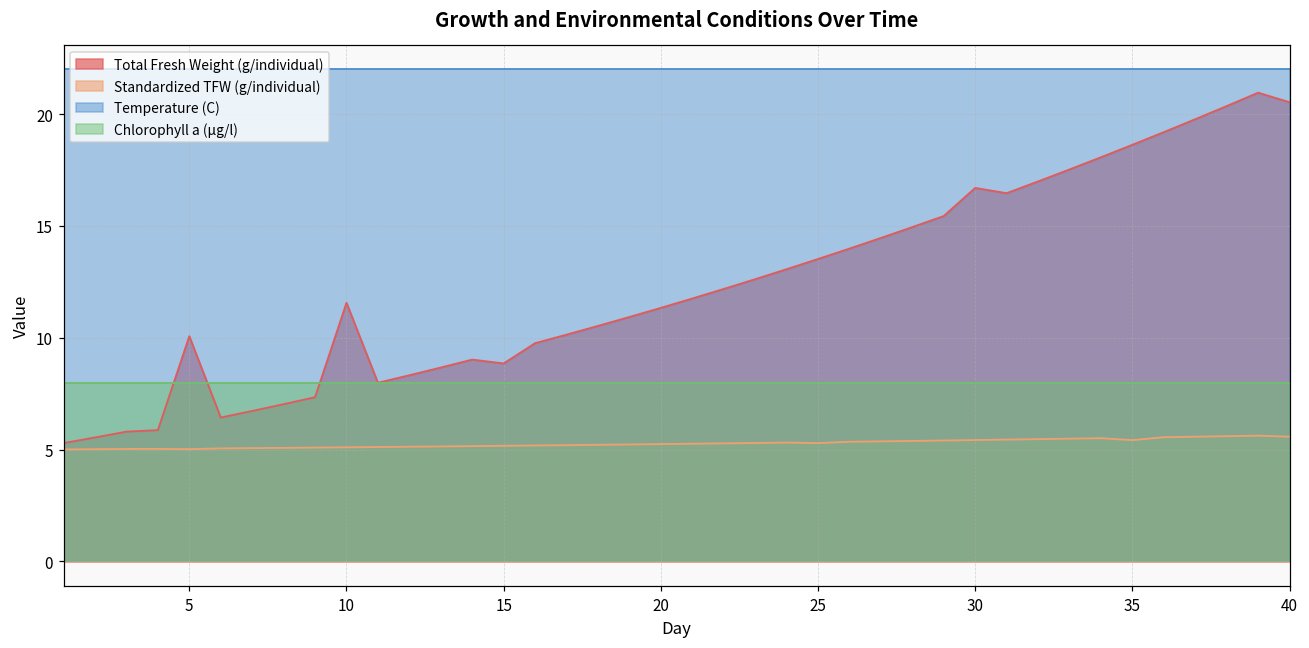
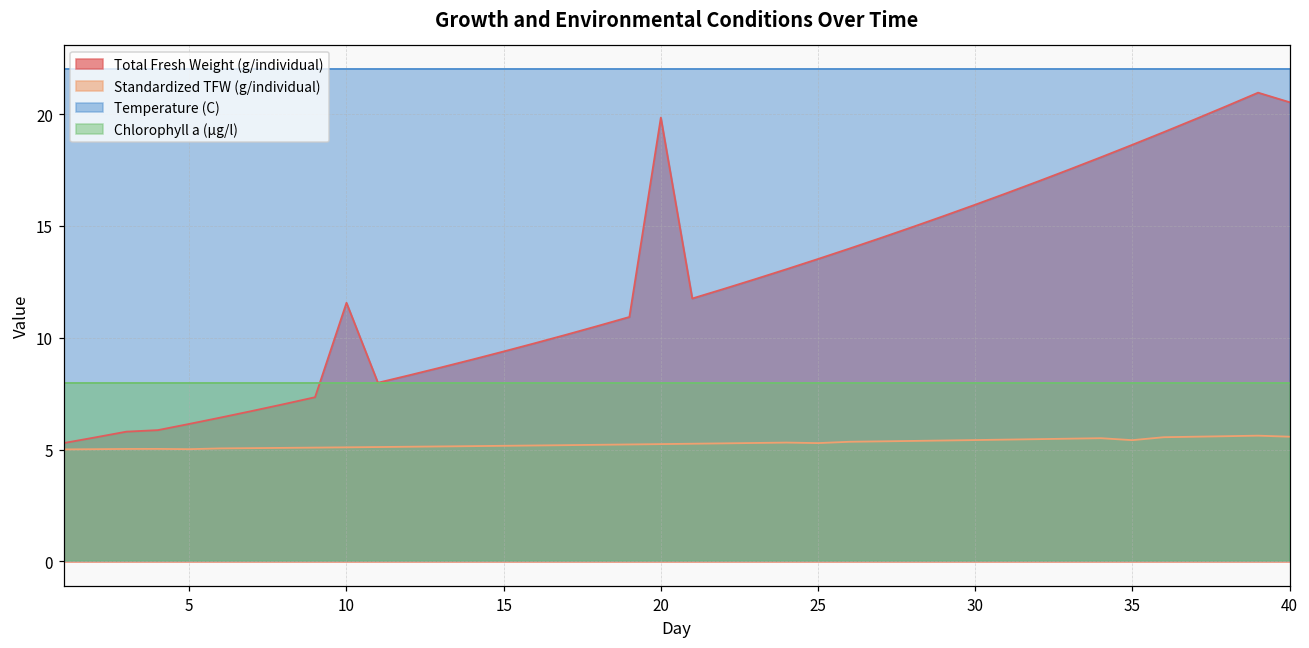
  {
    "Total Fresh Weight (g/individual)": {
-     "5": 10.1,
+     "5": 6.2,
      "10": 11.6,
-     "15": 8.9,
-     "20": 11.3,
+     "15": 9.4,
+     "20": 19.8,
      "25": 13.5,
-     "30": 16.7,
+     "30": 16.0,
      "35": 18.6,
      "40": 20.5
    },
    "Standardized TFW (g/individual)": {
      "5": 5.0,
      "10": 5.1,
      "15": 5.2,
      "20": 5.2,
      "25": 5.3,
      "30": 5.4,
      "35": 5.4,
      "40": 5.6
    },
    "Temperature (C)": {
      "10": 22.0,
      "15": 22.0,
      "20": 22.0,
      "25": 22.0,
      "30": 22.0,
      "35": 22.0,
      "40": 22.0
    },
    "Chlorophyll a (µg/l)": {
      "5": 8.0,
      "10": 8.0,
      "15": 8.0,
      "20": 8.0,
      "25": 8.0,
      "30": 8.0,
      "35": 8.0,
      "40": 8.0
    }
  }
